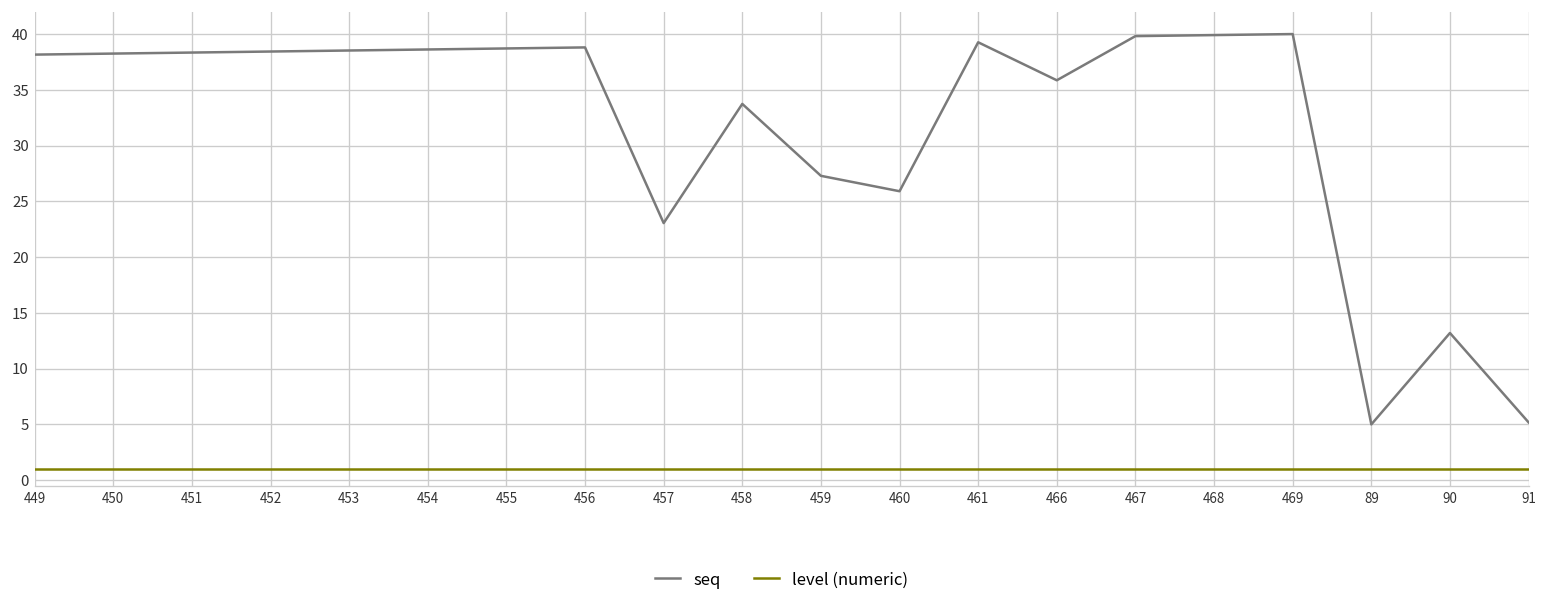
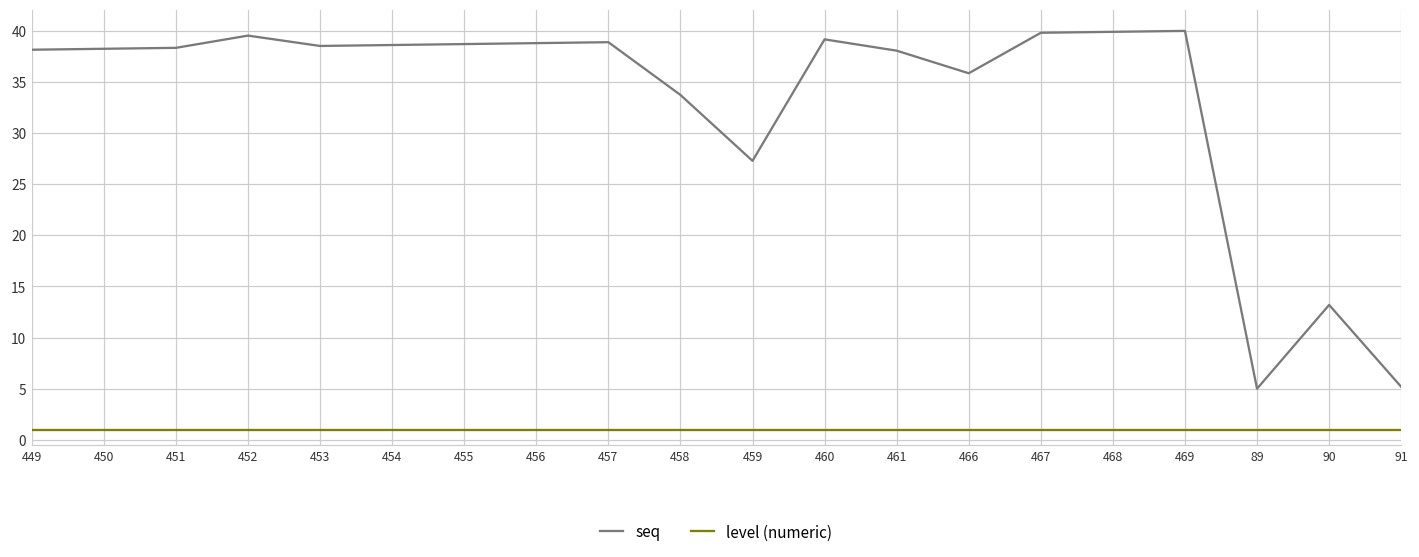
  {
    "seq": {
      "449": 38,
      "450": 38,
      "451": 38,
-     "452": 38,
+     "452": 40,
      "453": 39,
      "454": 39,
      "455": 39,
      "456": 39,
-     "457": 23,
+     "457": 39,
      "458": 34,
      "459": 27,
-     "460": 26,
-     "461": 39,
+     "460": 39,
+     "461": 38,
      "466": 36,
      "467": 40,
      "468": 40,
      "469": 40,
      "89": 5,
      "90": 13,
      "91": 5
    },
    "level (numeric)": {
      "449": 1,
      "450": 1,
      "451": 1,
      "452": 1,
      "453": 1,
      "454": 1,
      "455": 1,
      "456": 1,
      "457": 1,
      "458": 1,
      "459": 1,
      "460": 1,
      "461": 1,
      "466": 1,
      "467": 1,
      "468": 1,
      "469": 1,
      "89": 1,
      "90": 1,
      "91": 1
    }
  }
